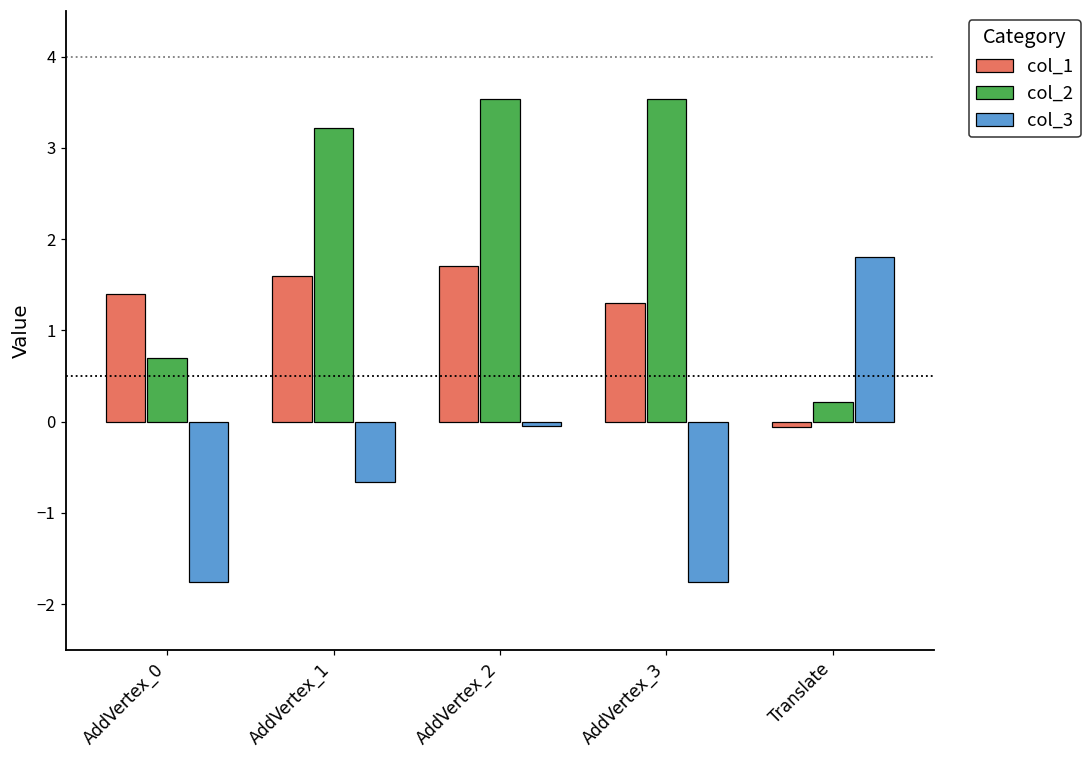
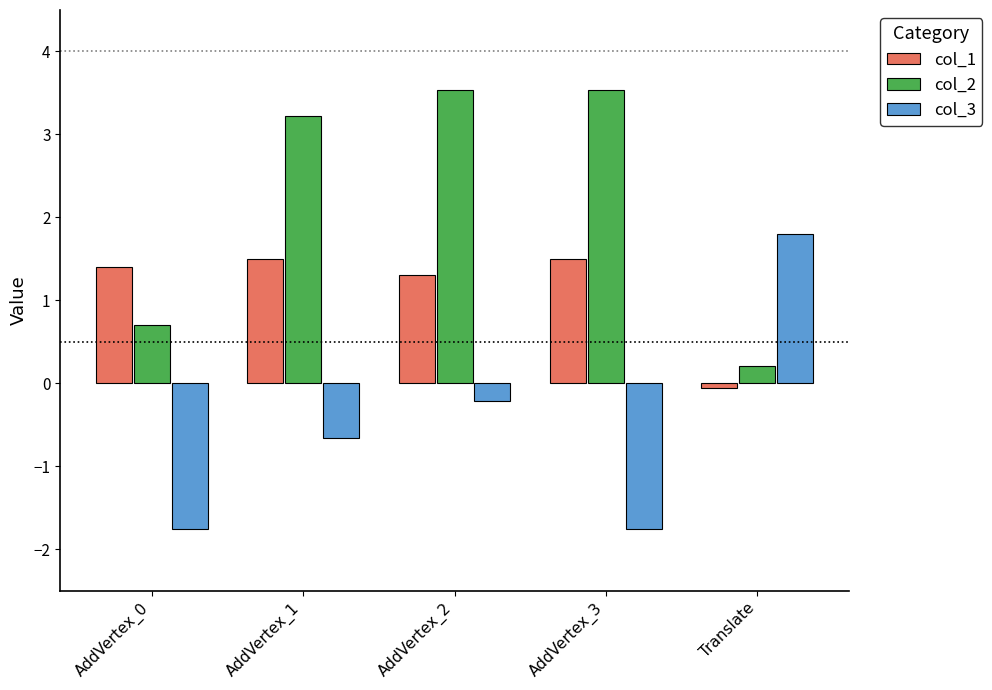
  {
    "col_1": {
      "AddVertex_0": 1.4,
-     "AddVertex_1": 1.6,
-     "AddVertex_2": 1.7,
-     "AddVertex_3": 1.3,
+     "AddVertex_1": 1.5,
+     "AddVertex_2": 1.3,
+     "AddVertex_3": 1.5,
      "Translate": -0.1
    },
    "col_2": {
      "AddVertex_0": 0.7,
      "AddVertex_1": 3.2,
      "AddVertex_2": 3.5,
      "AddVertex_3": 3.5,
      "Translate": 0.2
    },
    "col_3": {
      "AddVertex_0": -1.8,
      "AddVertex_1": -0.7,
-     "AddVertex_2": -0.1,
+     "AddVertex_2": -0.2,
      "AddVertex_3": -1.8,
      "Translate": 1.8
    }
  }
